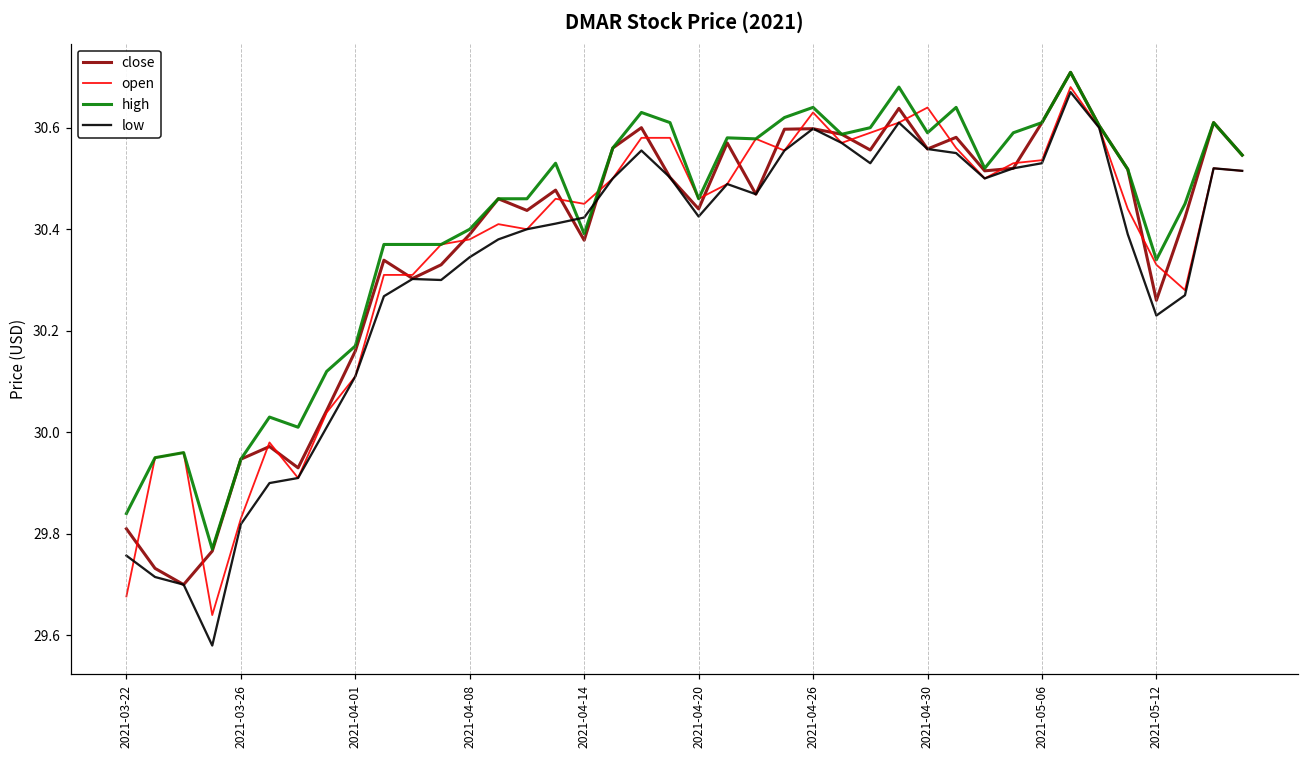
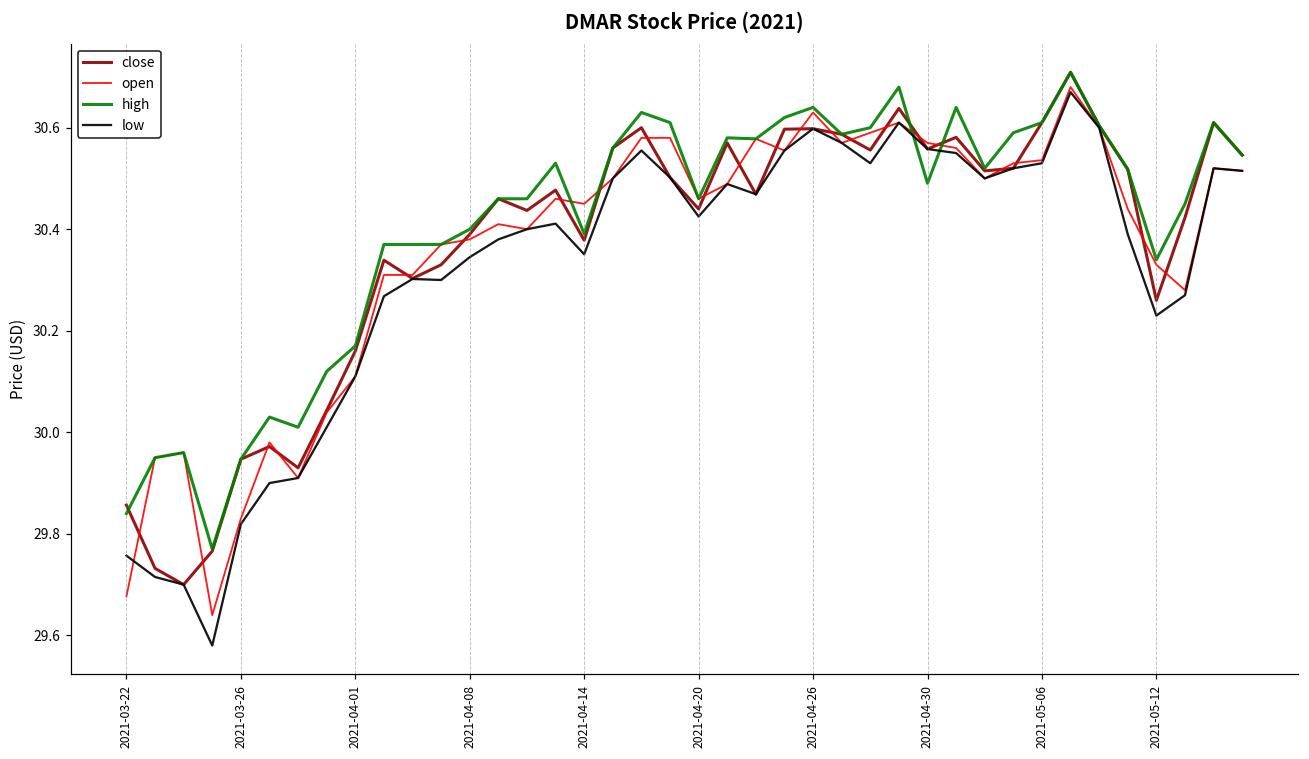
  {
    "close": {
-     "2021-03-22": 29.81,
+     "2021-03-22": 29.86,
      "2021-04-01": 30.16,
      "2021-04-08": 30.39,
      "2021-04-14": 30.38,
      "2021-04-20": 30.44,
      "2021-05-12": 30.26
    },
    "open": {
      "2021-03-22": 29.68,
      "2021-03-26": 29.83,
      "2021-04-08": 30.38,
      "2021-04-14": 30.45,
      "2021-04-26": 30.63,
-     "2021-04-30": 30.64,
+     "2021-04-30": 30.57,
      "2021-05-06": 30.54,
      "2021-05-12": 30.33
    },
    "high": {
      "2021-03-22": 29.84,
      "2021-04-01": 30.17,
      "2021-04-08": 30.40,
      "2021-04-14": 30.39,
      "2021-04-26": 30.64,
-     "2021-04-30": 30.59,
+     "2021-04-30": 30.49,
      "2021-05-12": 30.34
    },
    "low": {
      "2021-03-22": 29.76,
      "2021-03-26": 29.82,
      "2021-04-08": 30.34,
-     "2021-04-14": 30.42,
+     "2021-04-14": 30.35,
      "2021-04-20": 30.42,
      "2021-05-06": 30.53,
      "2021-05-12": 30.23
    }
  }
